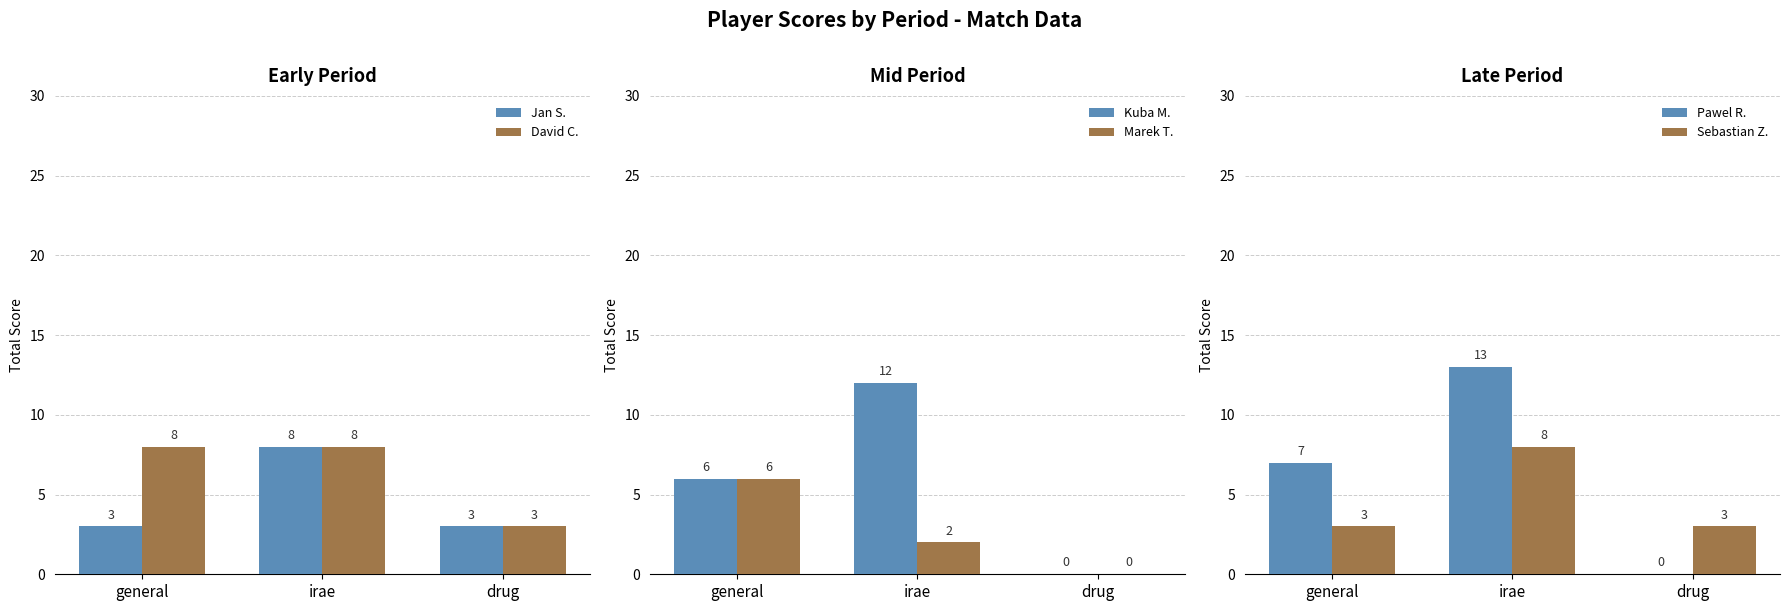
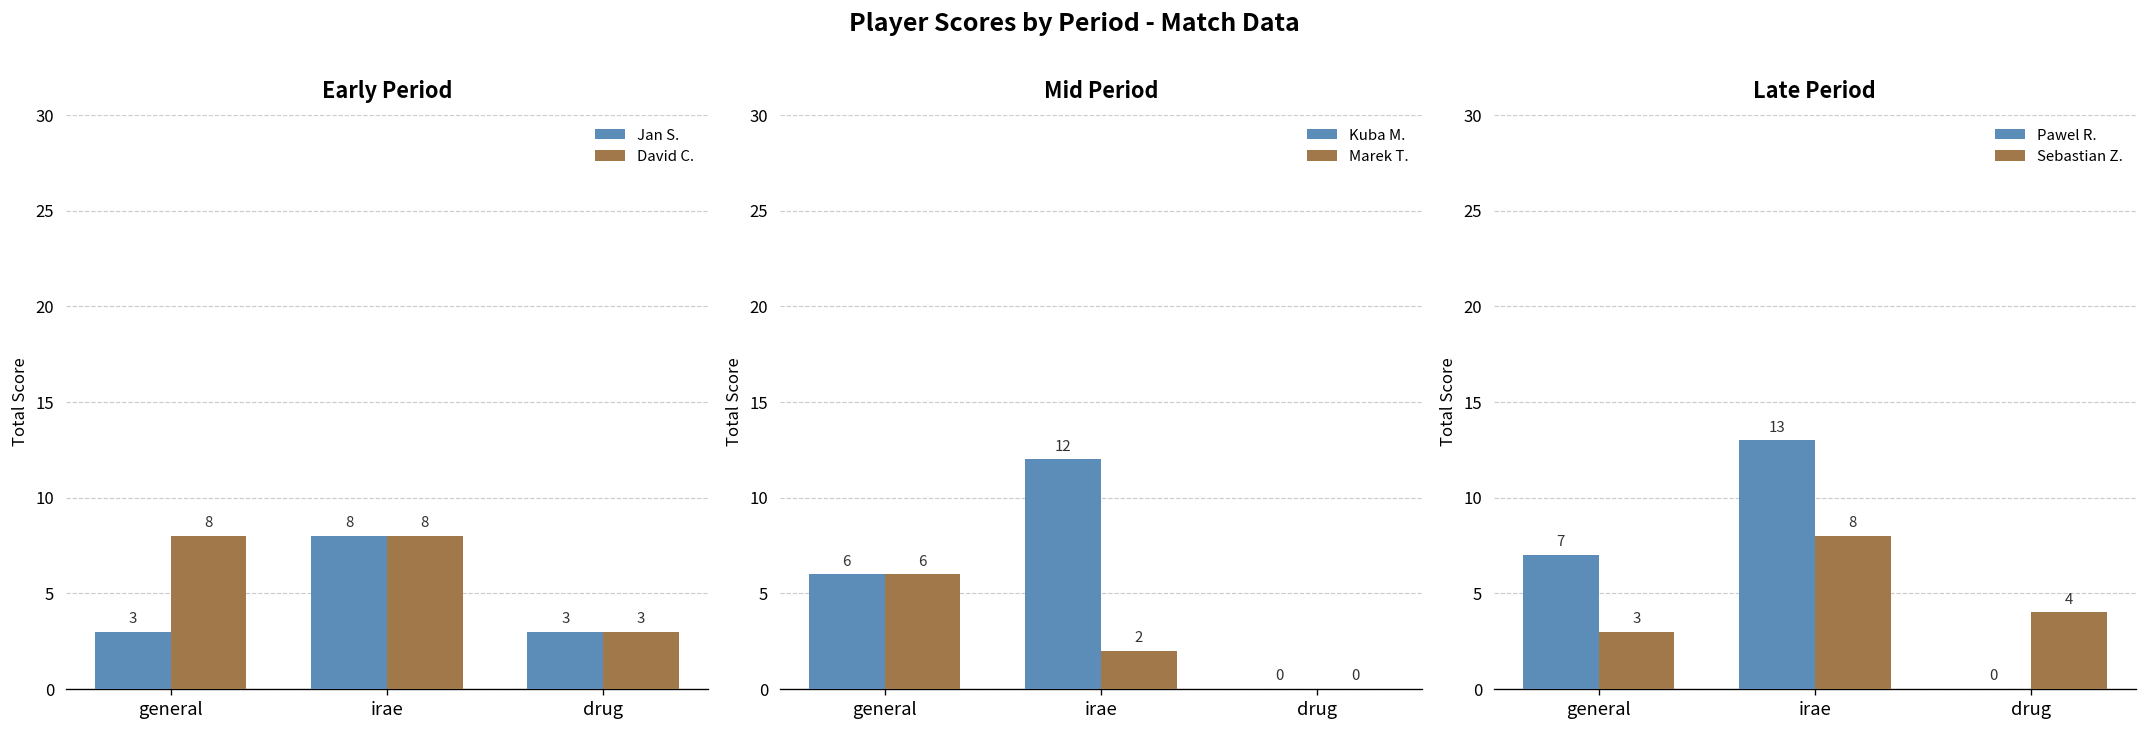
  {
    "Early Period": {
      "Jan S.": {
        "general": 3,
        "irae": 8,
        "drug": 3
      },
      "David C.": {
        "general": 8,
        "irae": 8,
        "drug": 3
      }
    },
    "Mid Period": {
      "Kuba M.": {
        "general": 6,
        "irae": 12,
        "drug": 0
      },
      "Marek T.": {
        "general": 6,
        "irae": 2,
        "drug": 0
      }
    },
    "Late Period": {
      "Pawel R.": {
        "general": 7,
        "irae": 13,
        "drug": 0
      },
      "Sebastian Z.": {
        "general": 3,
        "irae": 8,
-       "drug": 3
+       "drug": 4
      }
    }
  }
